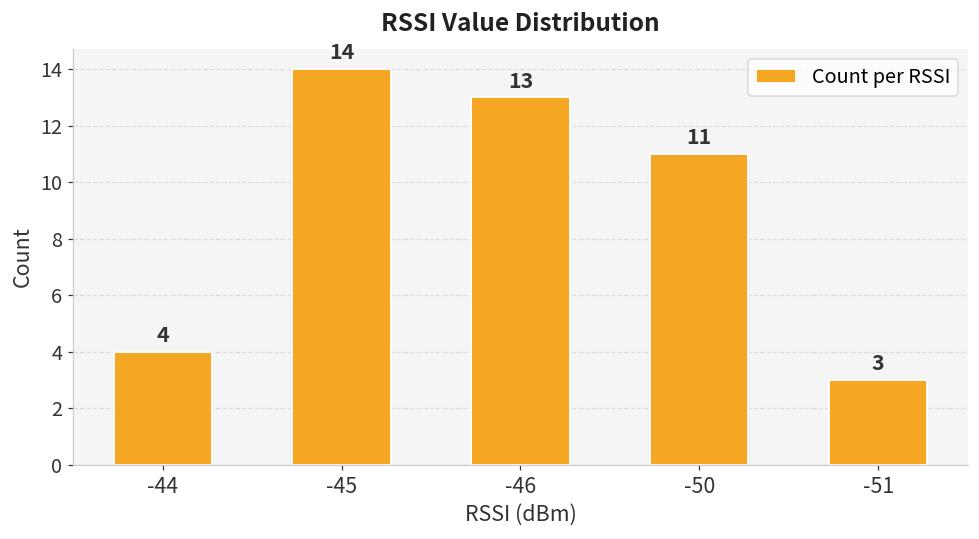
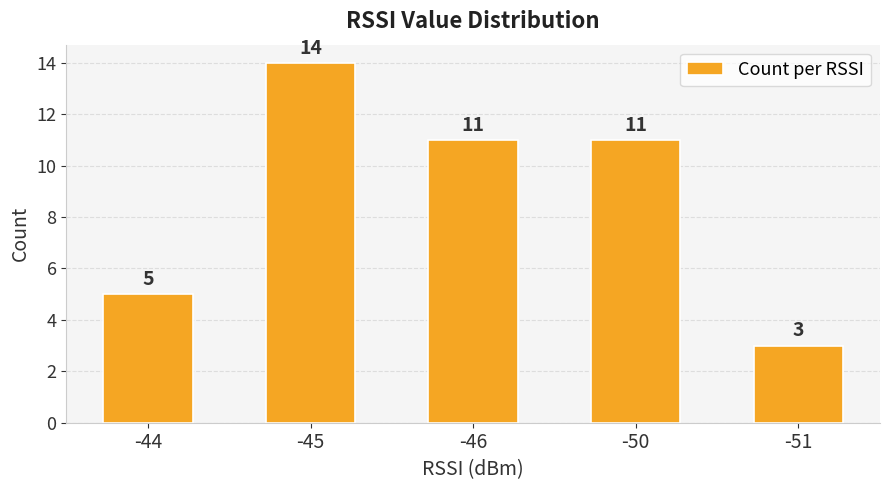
  {
-   "-44": 4,
+   "-44": 5,
    "-45": 14,
-   "-46": 13,
+   "-46": 11,
    "-50": 11,
    "-51": 3
  }
